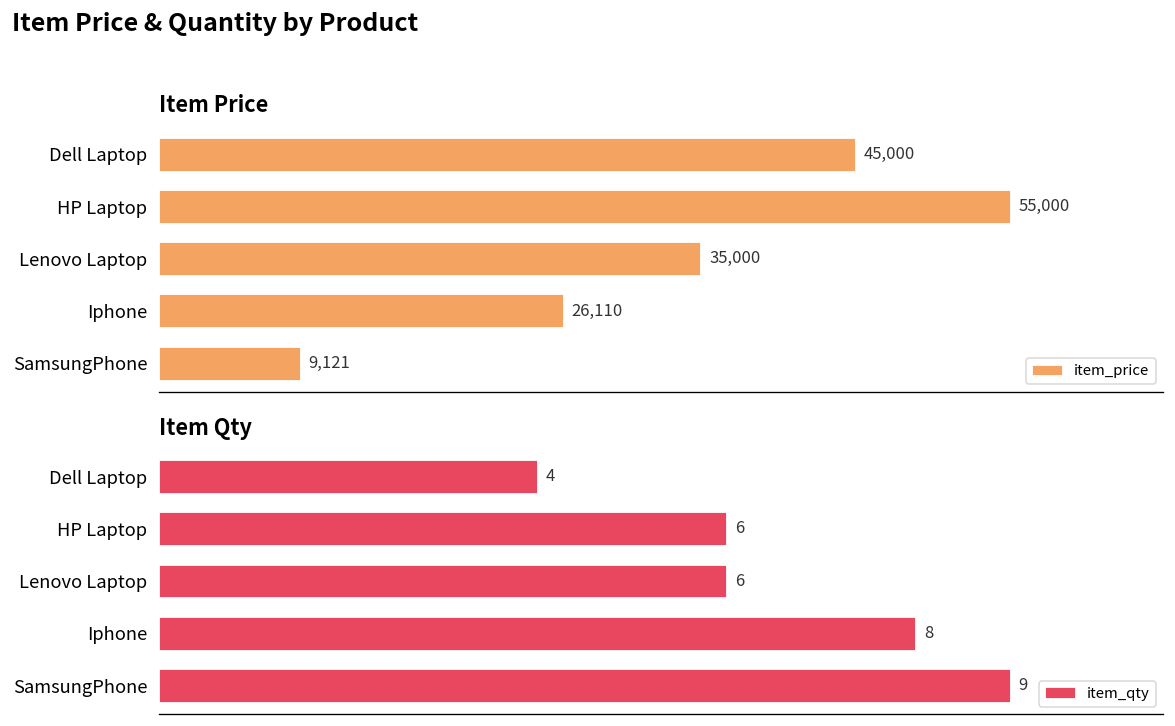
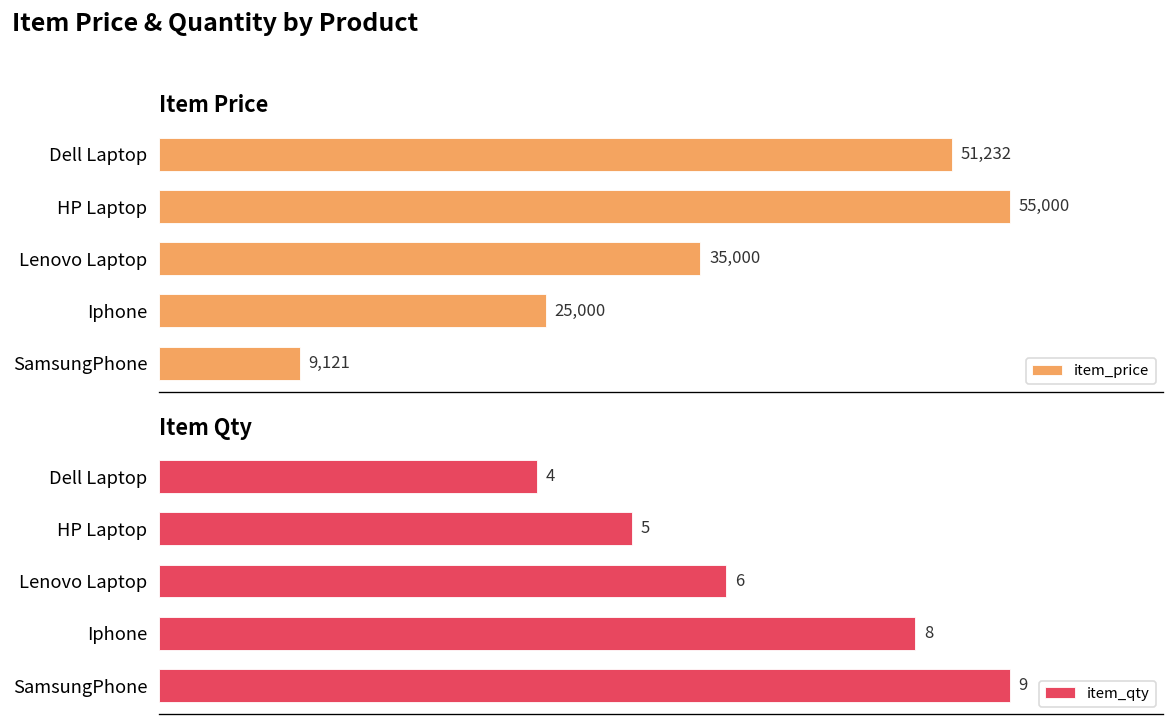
  {
    "Item Price": {
-     "Dell Laptop": "45,000",
+     "Dell Laptop": "51,232",
      "HP Laptop": "55,000",
      "Lenovo Laptop": "35,000",
-     "Iphone": "26,110",
+     "Iphone": "25,000",
      "SamsungPhone": "9,121"
    },
    "Item Qty": {
      "Dell Laptop": "4",
-     "HP Laptop": "6",
+     "HP Laptop": "5",
      "Lenovo Laptop": "6",
      "Iphone": "8",
      "SamsungPhone": "9"
    }
  }
